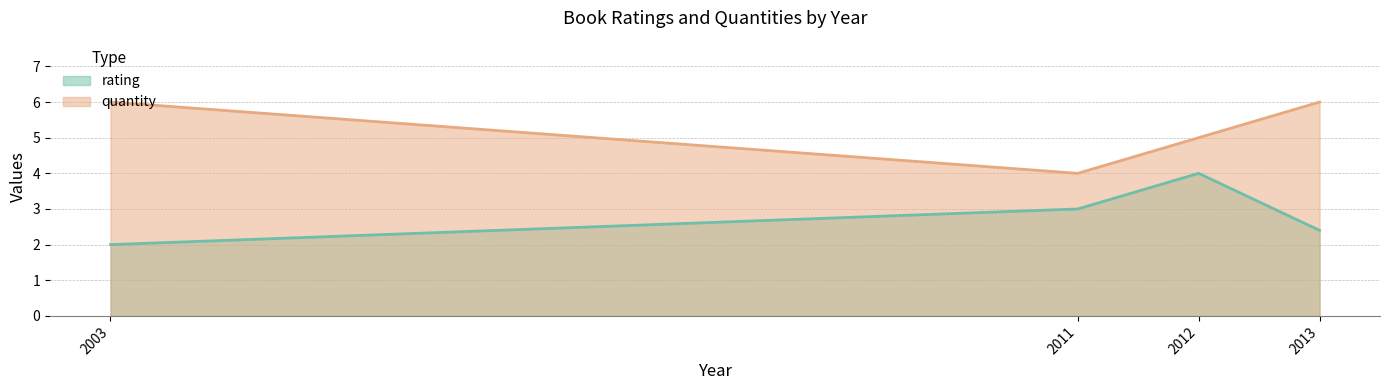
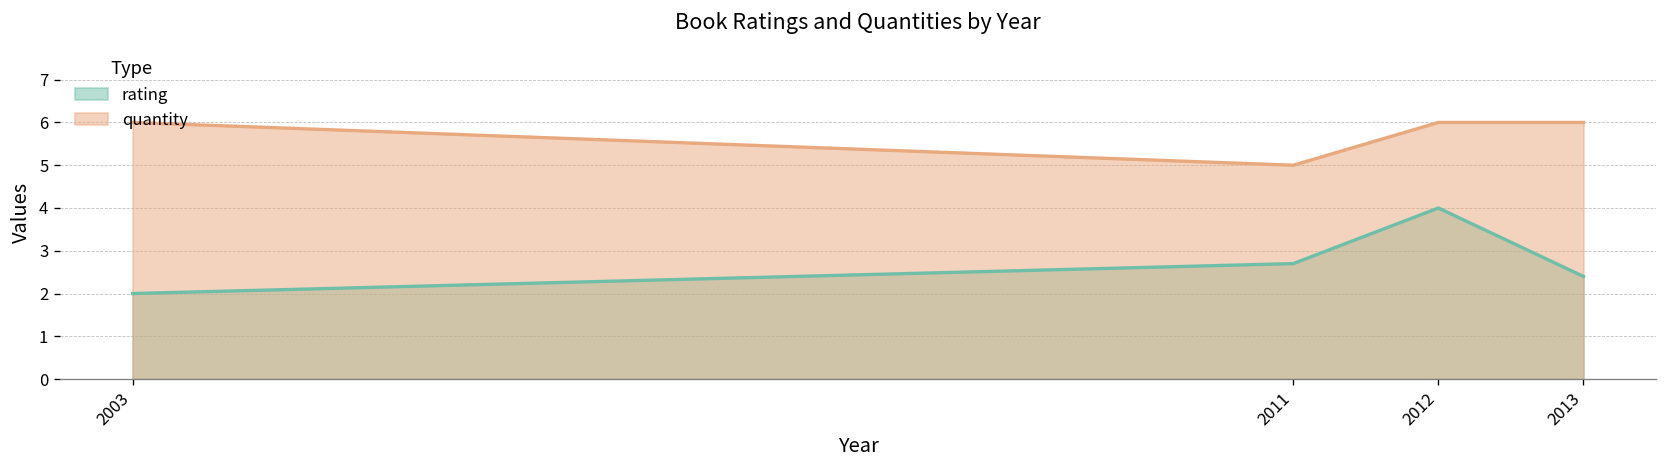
  {
    "rating": {
      "2003": 2.0,
-     "2011": 3.0,
+     "2011": 2.7,
      "2012": 4.0,
      "2013": 2.4
    },
    "quantity": {
      "2003": 6,
-     "2011": 4,
-     "2012": 5,
+     "2011": 5,
+     "2012": 6,
      "2013": 6
    }
  }
